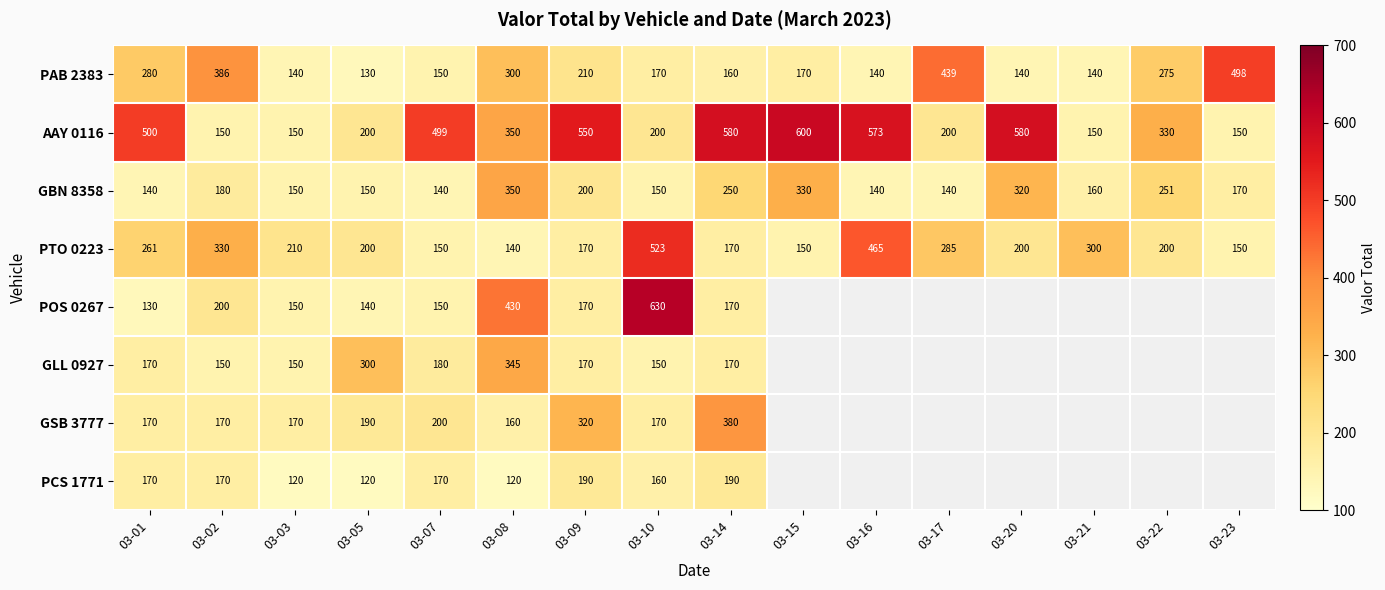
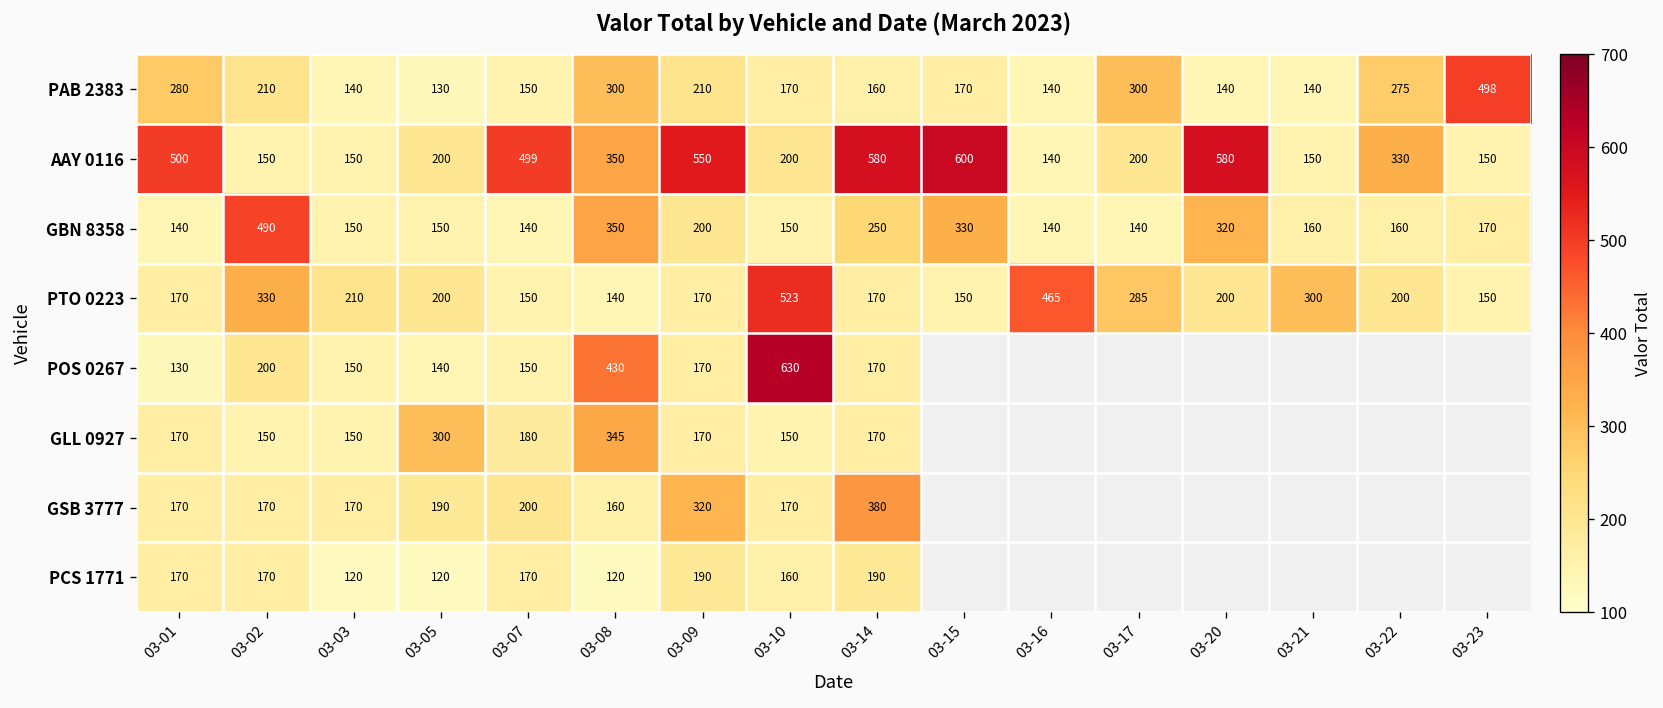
  {
    "PAB 2383": {
      "03-01": 280,
-     "03-02": 386,
+     "03-02": 210,
      "03-03": 140,
      "03-05": 130,
      "03-07": 150,
      "03-08": 300,
      "03-09": 210,
      "03-10": 170,
      "03-14": 160,
      "03-15": 170,
      "03-16": 140,
-     "03-17": 439,
+     "03-17": 300,
      "03-20": 140,
      "03-21": 140,
      "03-22": 275,
      "03-23": 498
    },
    "AAY 0116": {
      "03-01": 500,
      "03-02": 150,
      "03-03": 150,
      "03-05": 200,
      "03-07": 499,
      "03-08": 350,
      "03-09": 550,
      "03-10": 200,
      "03-14": 580,
      "03-15": 600,
-     "03-16": 573,
+     "03-16": 140,
      "03-17": 200,
      "03-20": 580,
      "03-21": 150,
      "03-22": 330,
      "03-23": 150
    },
    "GBN 8358": {
      "03-01": 140,
-     "03-02": 180,
+     "03-02": 490,
      "03-03": 150,
      "03-05": 150,
      "03-07": 140,
      "03-08": 350,
      "03-09": 200,
      "03-10": 150,
      "03-14": 250,
      "03-15": 330,
      "03-16": 140,
      "03-17": 140,
      "03-20": 320,
      "03-21": 160,
-     "03-22": 251,
+     "03-22": 160,
      "03-23": 170
    },
    "PTO 0223": {
-     "03-01": 261,
+     "03-01": 170,
      "03-02": 330,
      "03-03": 210,
      "03-05": 200,
      "03-07": 150,
      "03-08": 140,
      "03-09": 170,
      "03-10": 523,
      "03-14": 170,
      "03-15": 150,
      "03-16": 465,
      "03-17": 285,
      "03-20": 200,
      "03-21": 300,
      "03-22": 200,
      "03-23": 150
    },
    "POS 0267": {
      "03-01": 130,
      "03-02": 200,
      "03-03": 150,
      "03-05": 140,
      "03-07": 150,
      "03-08": 430,
      "03-09": 170,
      "03-10": 630,
      "03-14": 170
    },
    "GLL 0927": {
      "03-01": 170,
      "03-02": 150,
      "03-03": 150,
      "03-05": 300,
      "03-07": 180,
      "03-08": 345,
      "03-09": 170,
      "03-10": 150,
      "03-14": 170
    },
    "GSB 3777": {
      "03-01": 170,
      "03-02": 170,
      "03-03": 170,
      "03-05": 190,
      "03-07": 200,
      "03-08": 160,
      "03-09": 320,
      "03-10": 170,
      "03-14": 380
    },
    "PCS 1771": {
      "03-01": 170,
      "03-02": 170,
      "03-03": 120,
      "03-05": 120,
      "03-07": 170,
      "03-08": 120,
      "03-09": 190,
      "03-10": 160,
      "03-14": 190
    }
  }
